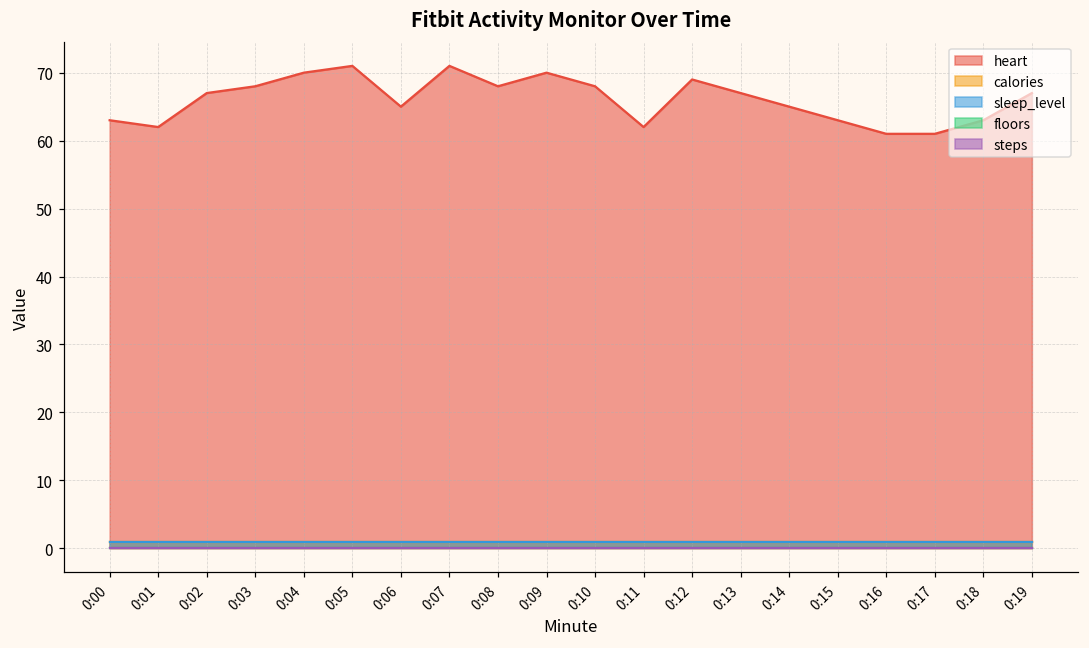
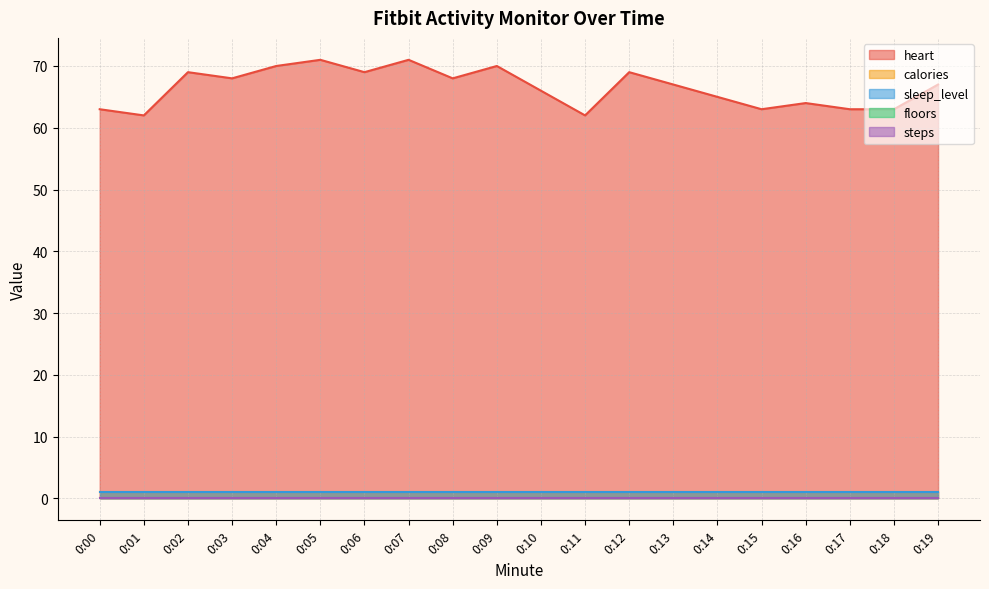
  {
    "heart": {
      "0:00": 63,
      "0:01": 62,
-     "0:02": 67,
+     "0:02": 69,
      "0:03": 68,
      "0:04": 70,
      "0:05": 71,
-     "0:06": 65,
+     "0:06": 69,
      "0:07": 71,
      "0:08": 68,
      "0:09": 70,
-     "0:10": 68,
+     "0:10": 66,
      "0:11": 62,
      "0:12": 69,
      "0:13": 67,
      "0:14": 65,
      "0:15": 63,
-     "0:16": 61,
-     "0:17": 61
+     "0:16": 64,
+     "0:17": 63
    },
    "sleep_level": {
      "0:00": 1,
      "0:01": 1,
      "0:02": 1,
      "0:03": 1,
      "0:04": 1,
      "0:05": 1,
      "0:06": 1,
      "0:07": 1,
      "0:08": 1,
      "0:09": 1,
      "0:10": 1,
      "0:11": 1,
      "0:12": 1,
      "0:13": 1,
      "0:14": 1,
      "0:15": 1,
      "0:16": 1,
      "0:17": 1,
      "0:18": 1,
      "0:19": 1
    },
    "steps": {
      "0:00": 0,
      "0:01": 0,
      "0:02": 0,
      "0:03": 0,
      "0:04": 0,
      "0:05": 0,
      "0:06": 0,
      "0:07": 0,
      "0:08": 0,
      "0:09": 0,
      "0:10": 0,
      "0:11": 0,
      "0:12": 0,
      "0:13": 0,
      "0:14": 0,
      "0:15": 0,
      "0:16": 0,
      "0:17": 0,
      "0:18": 0,
      "0:19": 0
    }
  }
